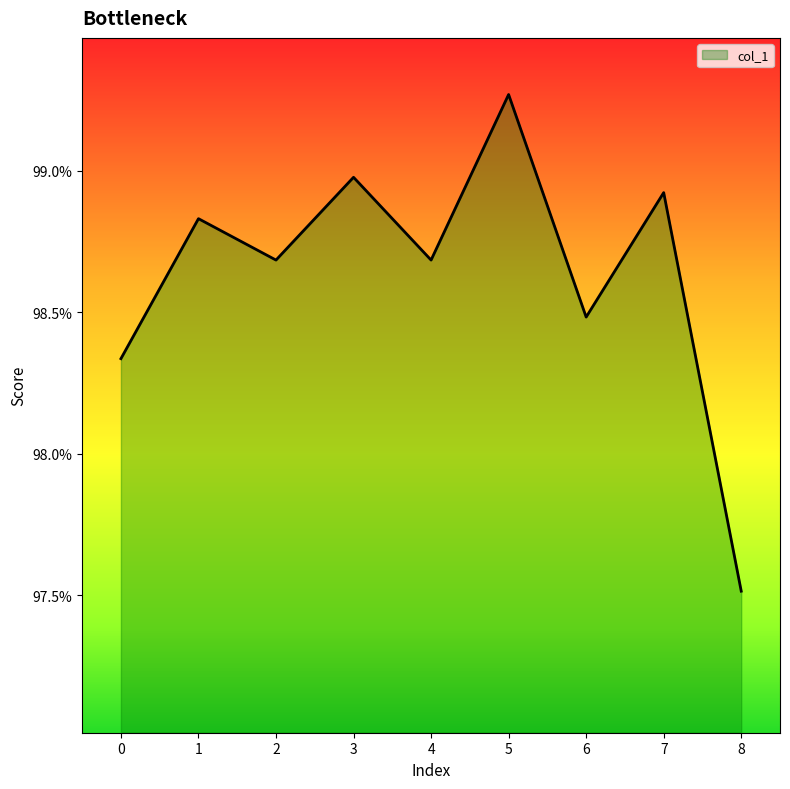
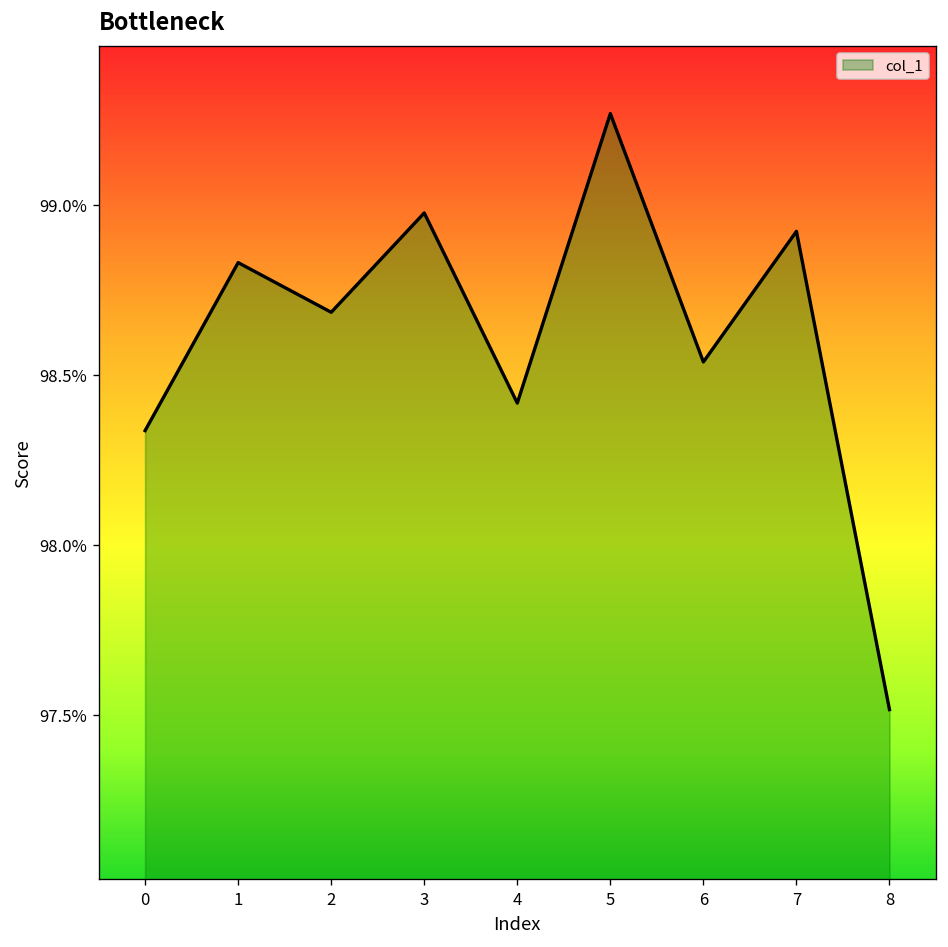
  {
    "0": "98.34%",
    "1": "98.83%",
    "2": "98.68%",
    "3": "98.98%",
-   "4": "98.68%",
+   "4": "98.42%",
    "5": "99.27%",
-   "6": "98.48%",
+   "6": "98.54%",
    "7": "98.92%",
    "8": "97.51%"
  }
